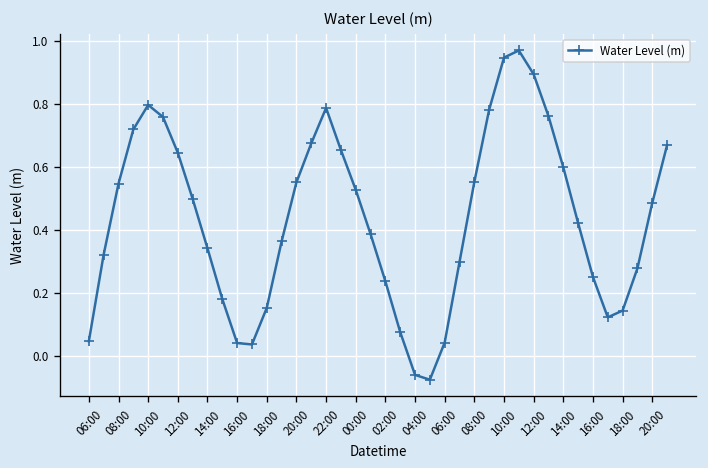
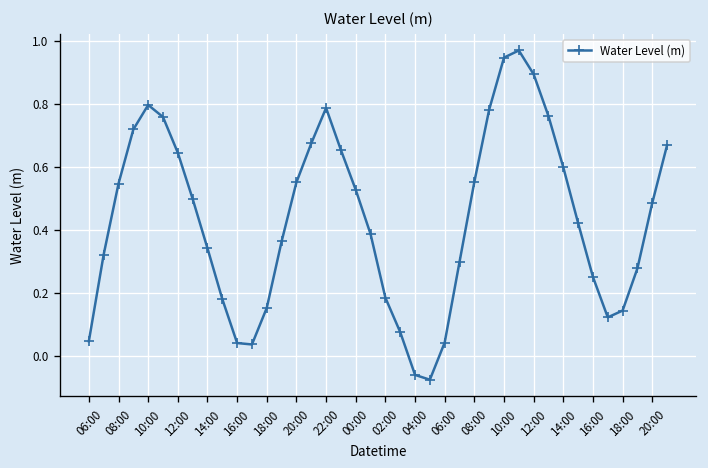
  {
    "22:00": 0.79,
    "00:00": 0.53,
-   "02:00": 0.24,
+   "02:00": 0.18,
    "04:00": -0.06
  }
